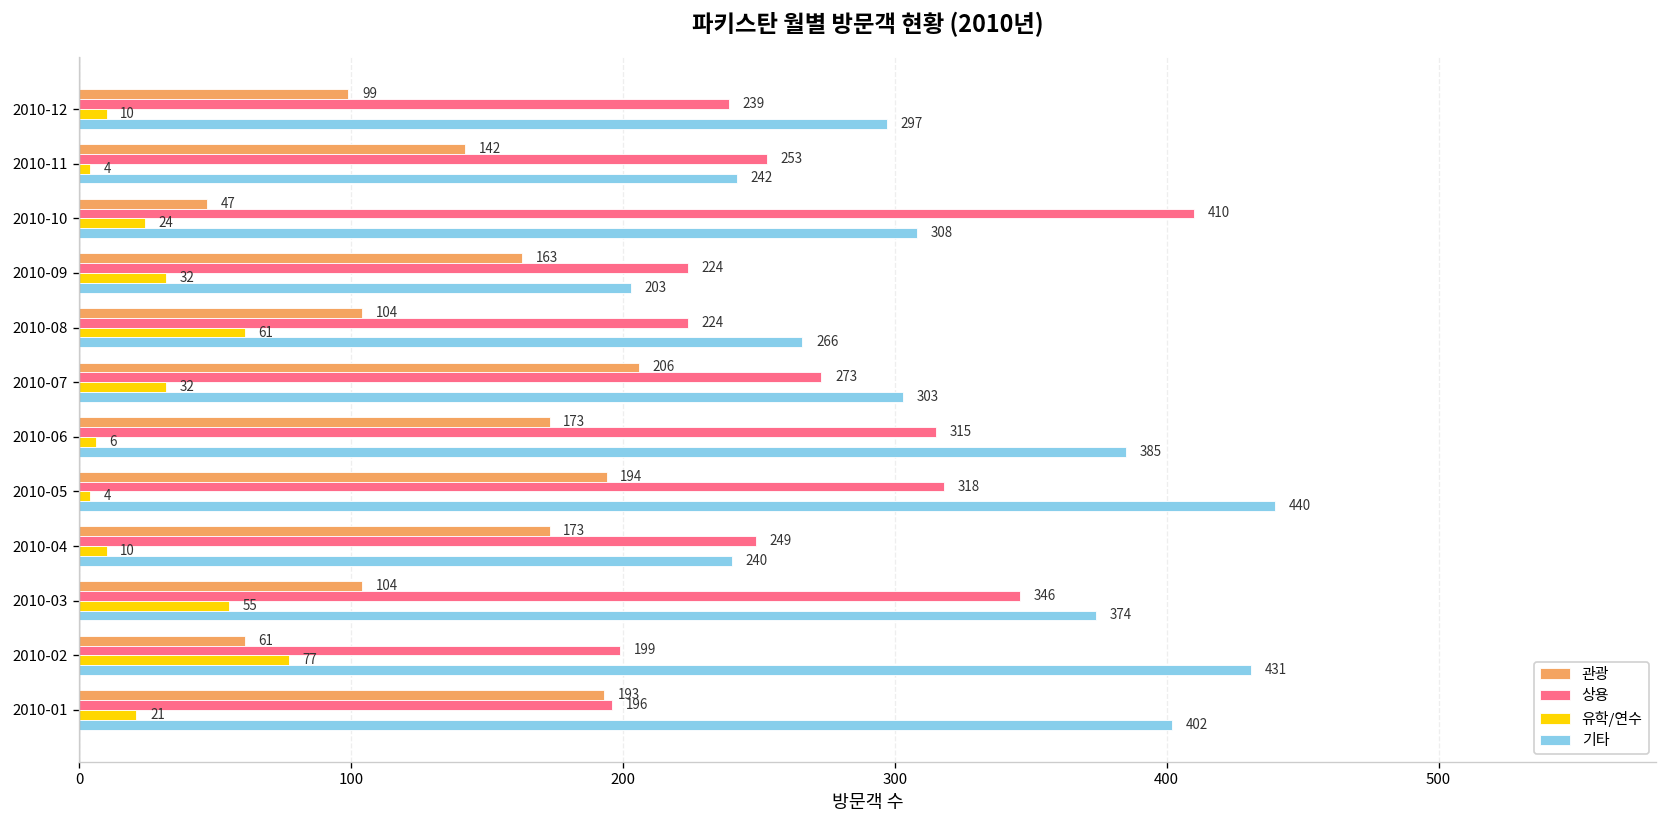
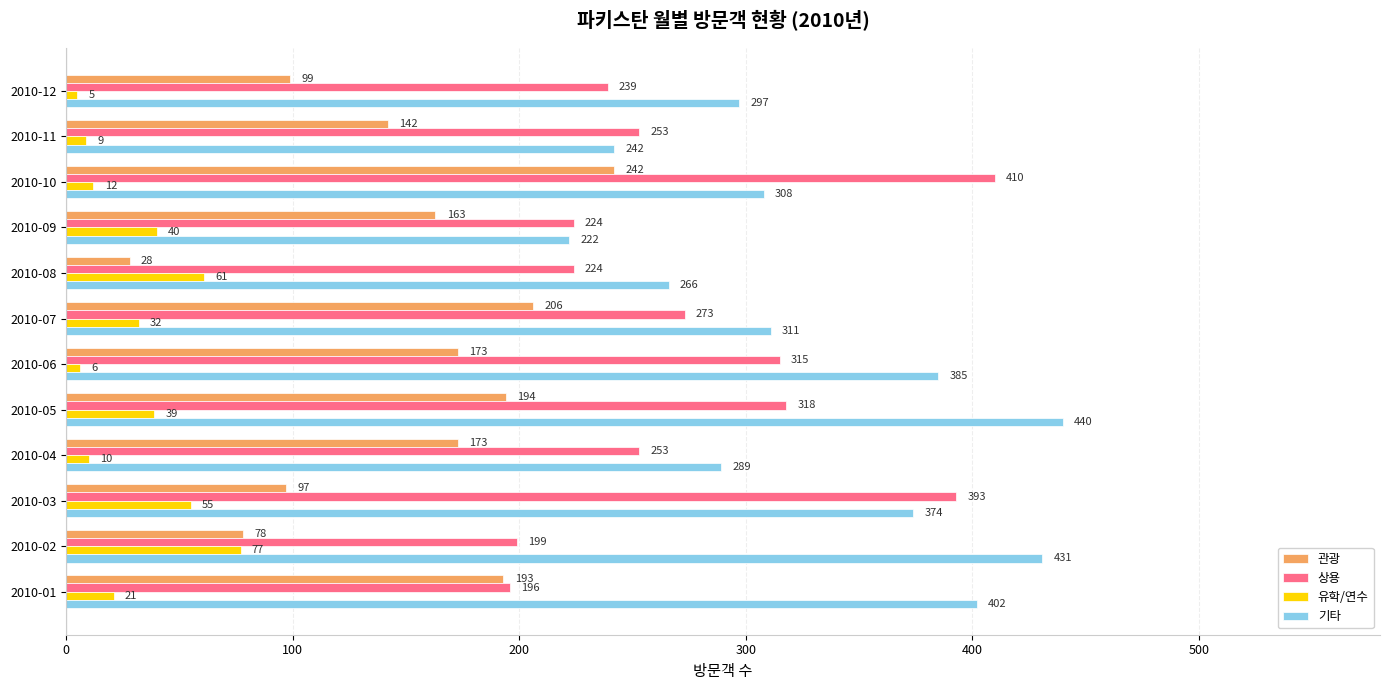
  {
    "관광": {
      "2010-12": 99,
      "2010-11": 142,
-     "2010-10": 47,
+     "2010-10": 242,
      "2010-09": 163,
-     "2010-08": 104,
+     "2010-08": 28,
      "2010-07": 206,
      "2010-06": 173,
      "2010-05": 194,
      "2010-04": 173,
-     "2010-03": 104,
-     "2010-02": 61,
+     "2010-03": 97,
+     "2010-02": 78,
      "2010-01": 193
    },
    "상용": {
      "2010-12": 239,
      "2010-11": 253,
      "2010-10": 410,
      "2010-09": 224,
      "2010-08": 224,
      "2010-07": 273,
      "2010-06": 315,
      "2010-05": 318,
-     "2010-04": 249,
-     "2010-03": 346,
+     "2010-04": 253,
+     "2010-03": 393,
      "2010-02": 199,
      "2010-01": 196
    },
    "유학/연수": {
-     "2010-12": 10,
-     "2010-11": 4,
-     "2010-10": 24,
-     "2010-09": 32,
+     "2010-12": 5,
+     "2010-11": 9,
+     "2010-10": 12,
+     "2010-09": 40,
      "2010-08": 61,
      "2010-07": 32,
      "2010-06": 6,
-     "2010-05": 4,
+     "2010-05": 39,
      "2010-04": 10,
      "2010-03": 55,
      "2010-02": 77,
      "2010-01": 21
    },
    "기타": {
      "2010-12": 297,
      "2010-11": 242,
      "2010-10": 308,
-     "2010-09": 203,
+     "2010-09": 222,
      "2010-08": 266,
-     "2010-07": 303,
+     "2010-07": 311,
      "2010-06": 385,
      "2010-05": 440,
-     "2010-04": 240,
+     "2010-04": 289,
      "2010-03": 374,
      "2010-02": 431,
      "2010-01": 402
    }
  }
